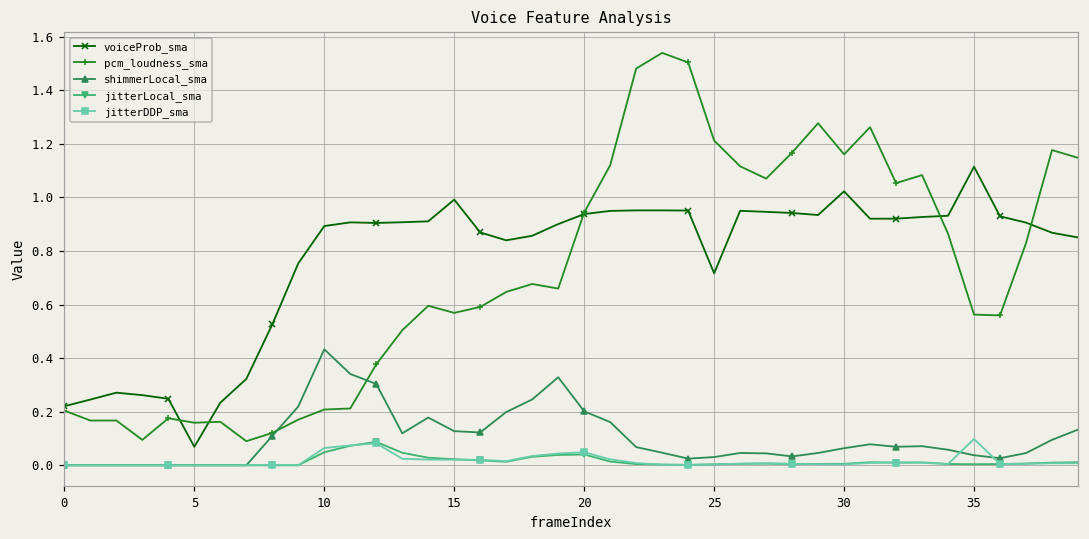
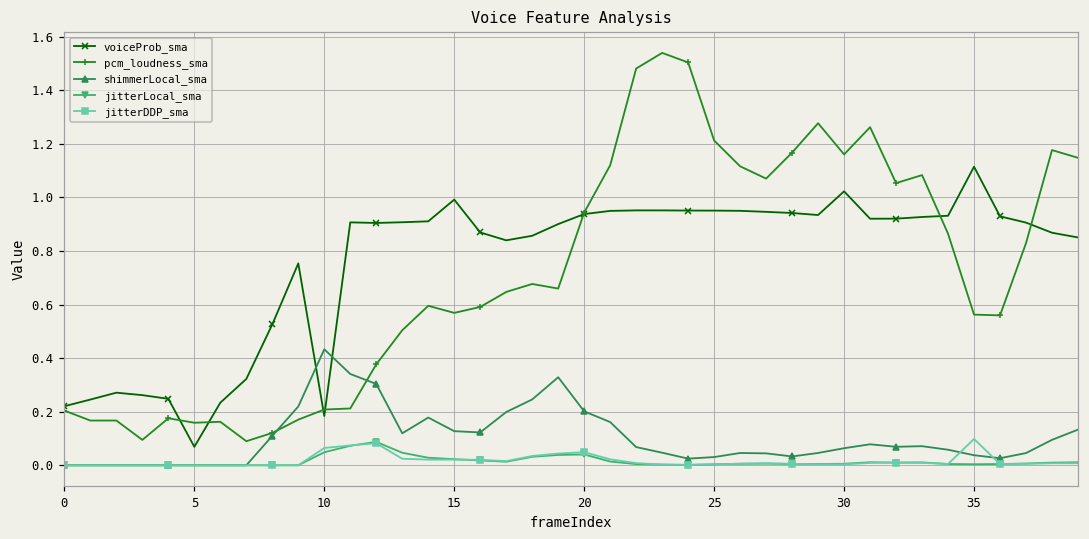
  {
    "voiceProb_sma": {
      "0": 0.22,
      "5": 0.07,
-     "10": 0.89,
+     "10": 0.18,
      "15": 0.99,
-     "25": 0.72,
+     "25": 0.95,
      "30": 1.02,
      "35": 1.11
    },
    "jitterDDP_sma": {
      "10": 0.06,
      "35": 0.10
    }
  }
